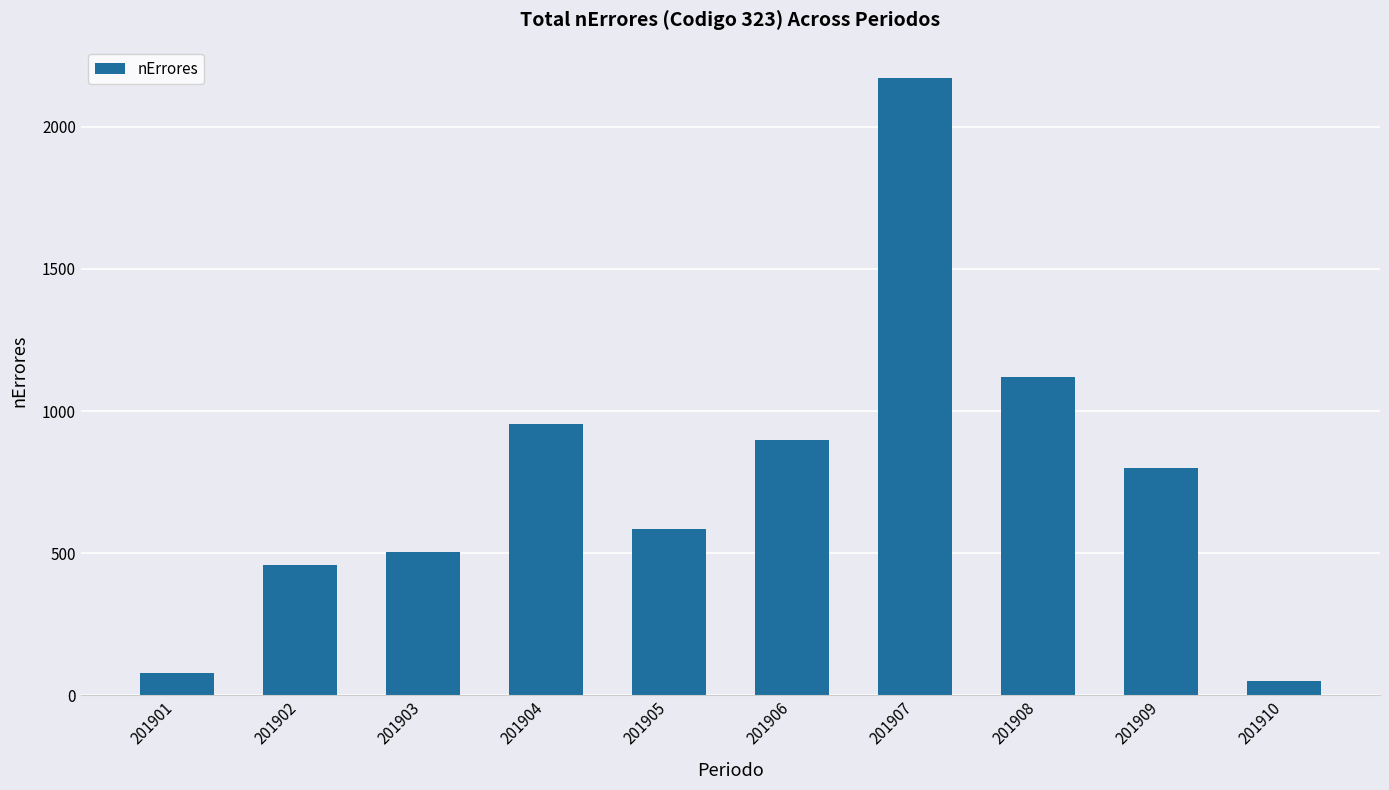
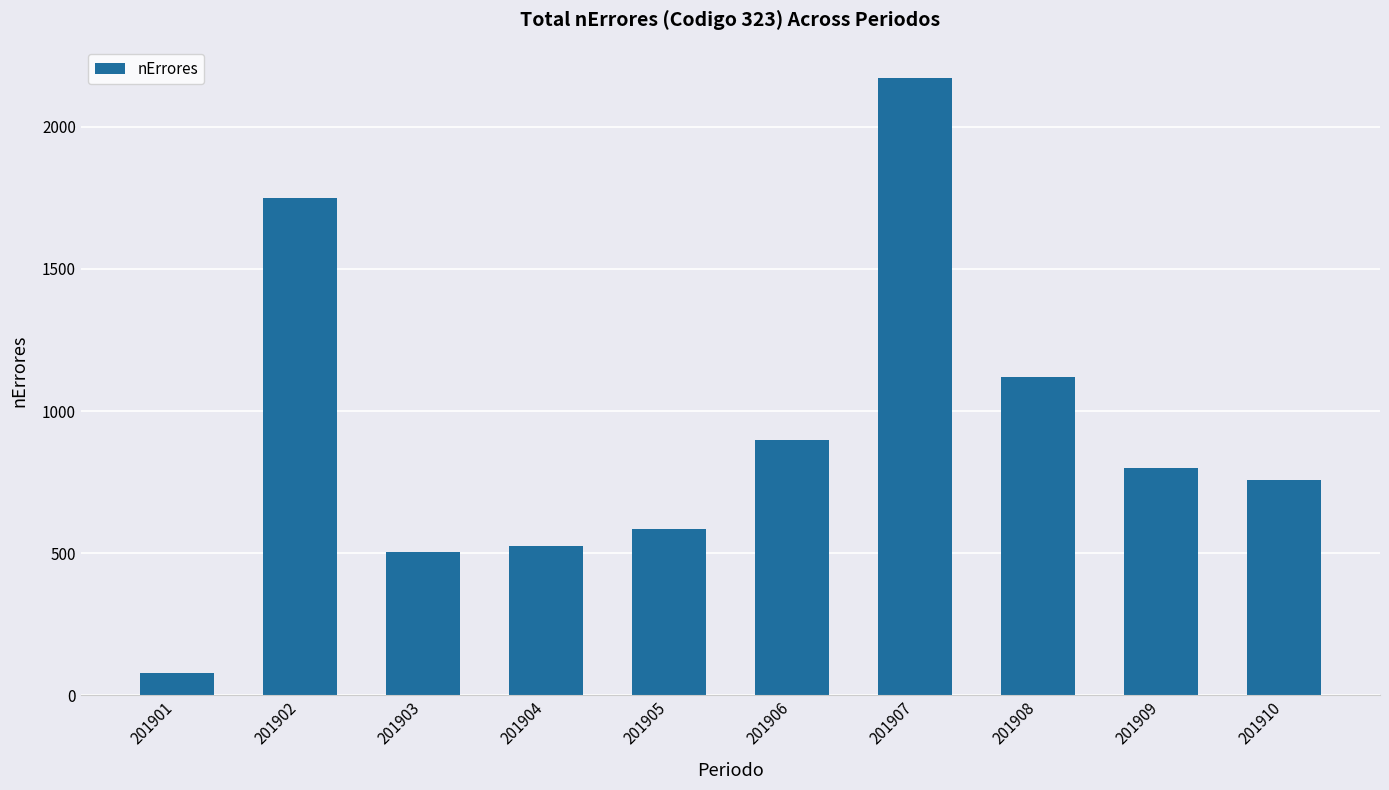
  {
    "201901": 80,
-   "201902": 460,
+   "201902": 1750,
    "201903": 500,
-   "201904": 960,
+   "201904": 530,
    "201905": 580,
    "201906": 900,
    "201907": 2170,
    "201908": 1120,
    "201909": 800,
-   "201910": 50
+   "201910": 760
  }
